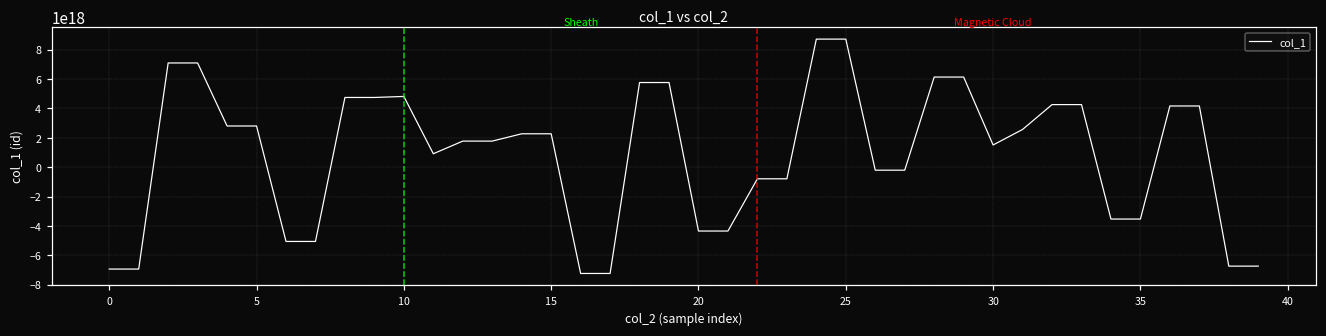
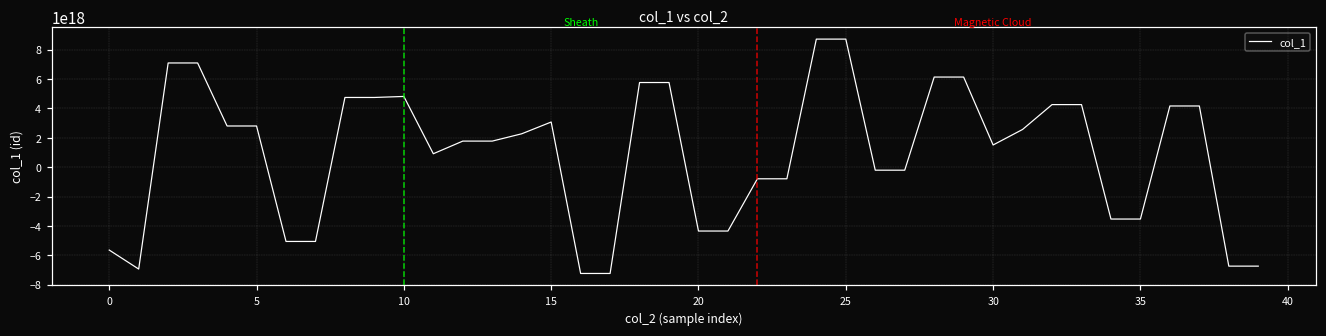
  {
-   "0": -6900000000000000000,
+   "0": -5600000000000000000,
    "5": 2800000000000000000,
    "10": 4800000000000000000,
-   "15": 2300000000000000000,
+   "15": 3100000000000000000,
    "20": -4300000000000000000,
    "25": 8700000000000000000,
    "30": 1500000000000000000,
    "35": -3500000000000000000
  }
